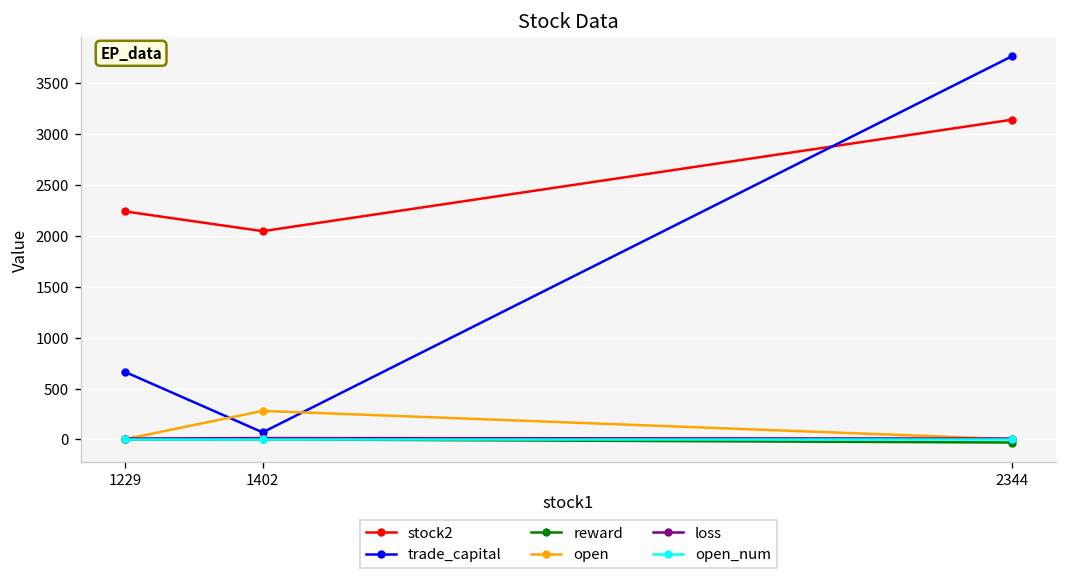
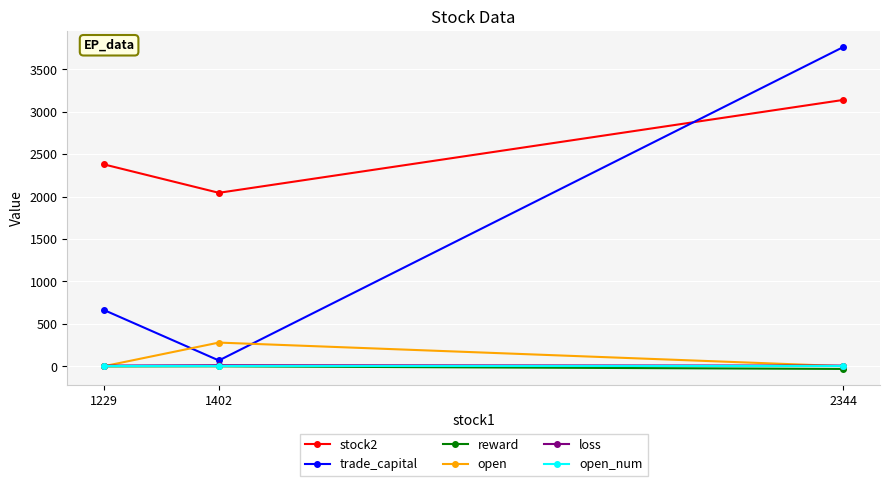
  {
    "stock2": {
-     "1229": 2200,
+     "1229": 2400,
      "1402": 2000,
      "2344": 3100
    },
    "trade_capital": {
      "1229": 700,
      "1402": 100,
      "2344": 3800
    },
    "reward": {
      "2344": 0
    },
    "open": {
      "1402": 300
    }
  }
